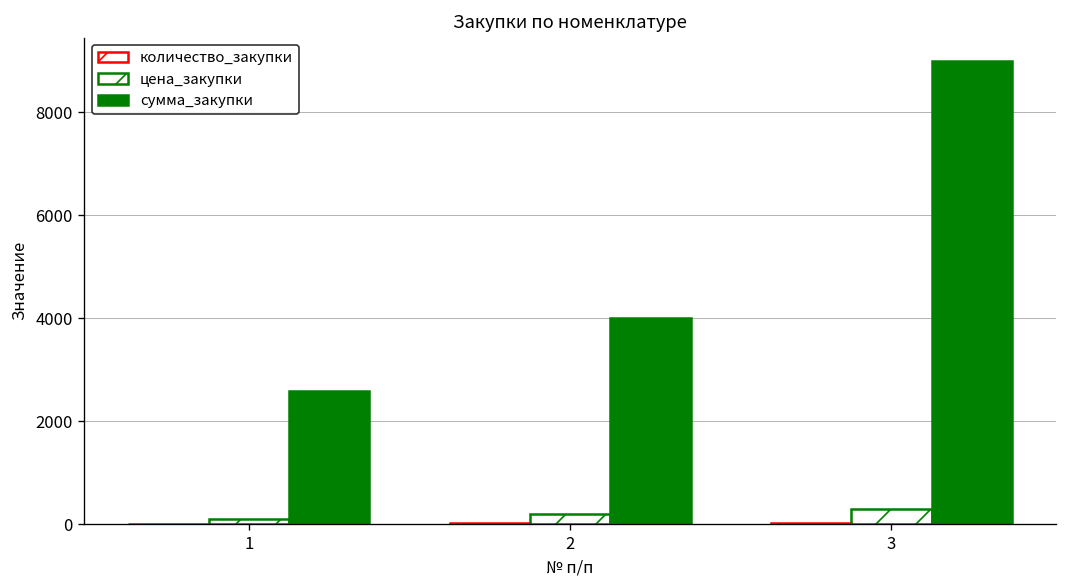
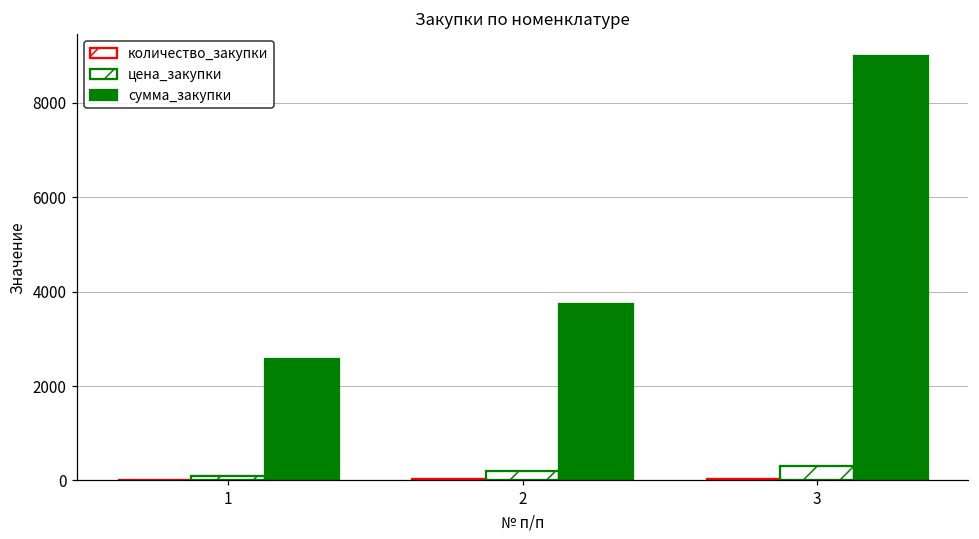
  {
    "сумма_закупки": {
      "1": 2600,
-     "2": 4000,
+     "2": 3700,
      "3": 9000
    }
  }
